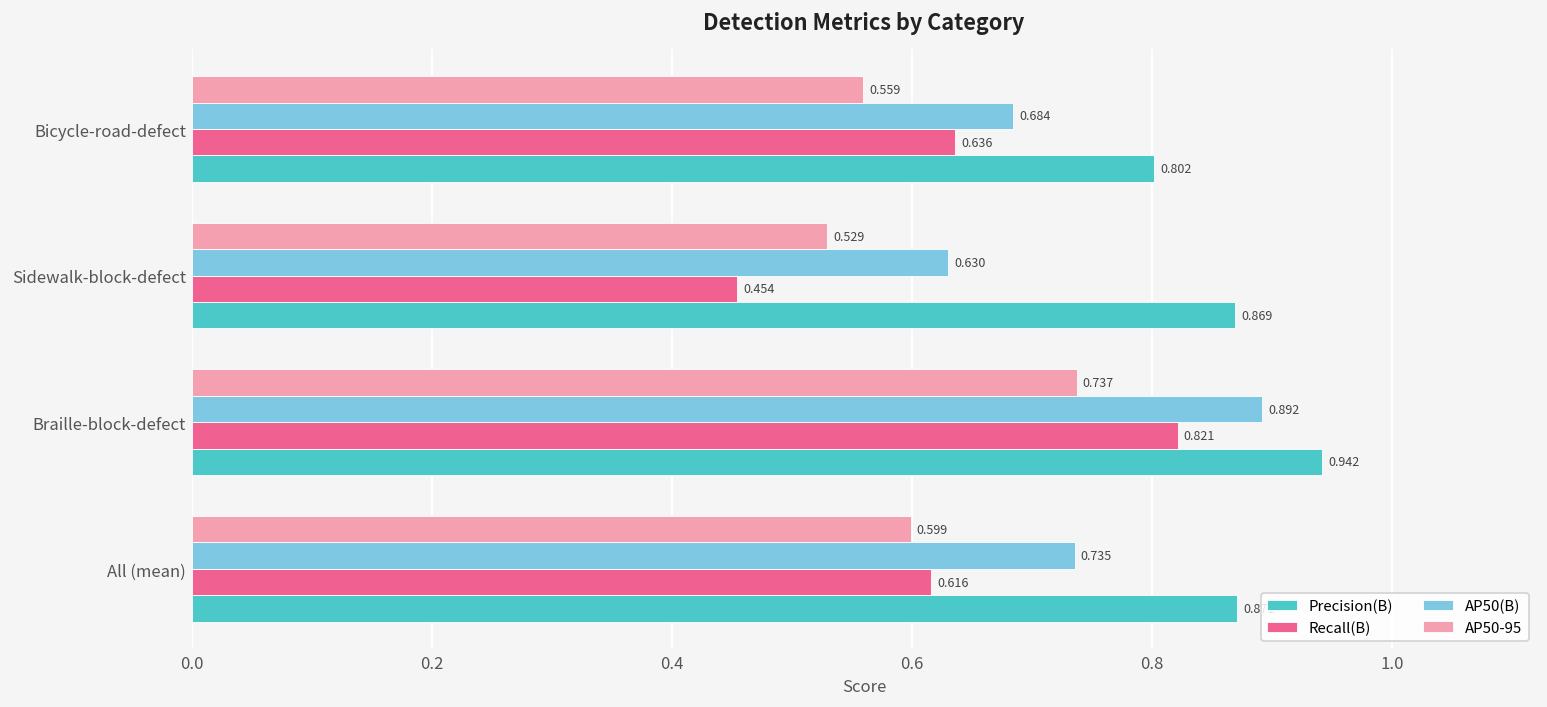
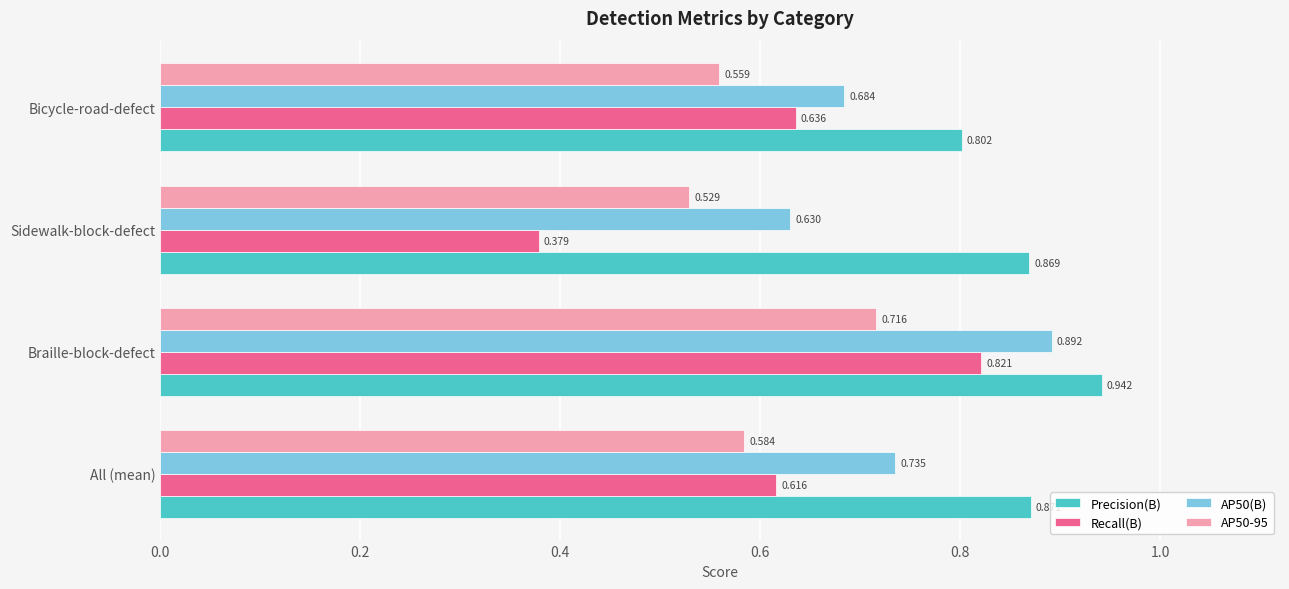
  {
    "Recall(B)": {
      "Bicycle-road-defect": 0.636,
-     "Sidewalk-block-defect": 0.454,
+     "Sidewalk-block-defect": 0.379,
      "Braille-block-defect": 0.821,
      "All (mean)": 0.616
    },
    "AP50-95": {
      "Bicycle-road-defect": 0.559,
      "Sidewalk-block-defect": 0.529,
-     "Braille-block-defect": 0.737,
-     "All (mean)": 0.599
+     "Braille-block-defect": 0.716,
+     "All (mean)": 0.584
    }
  }
